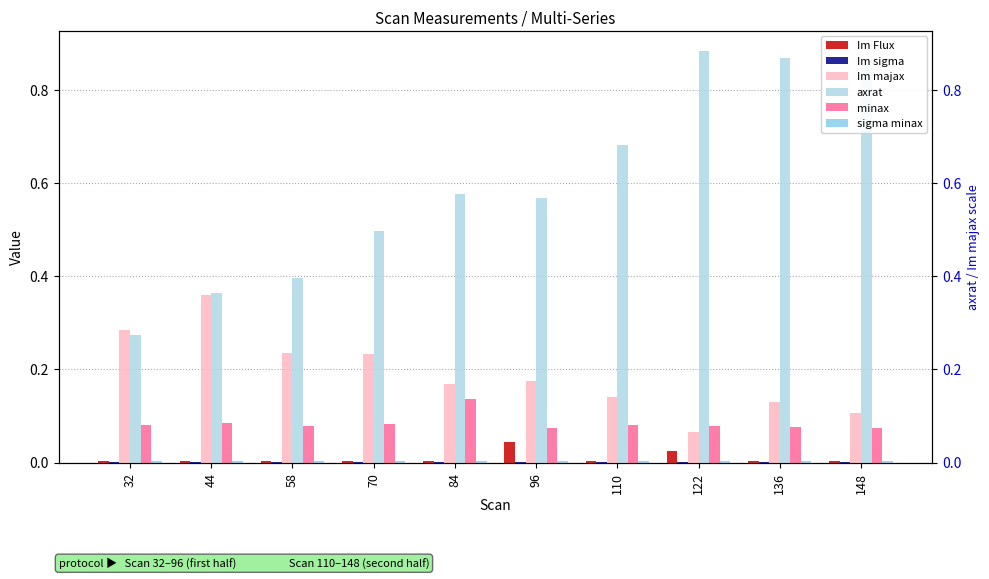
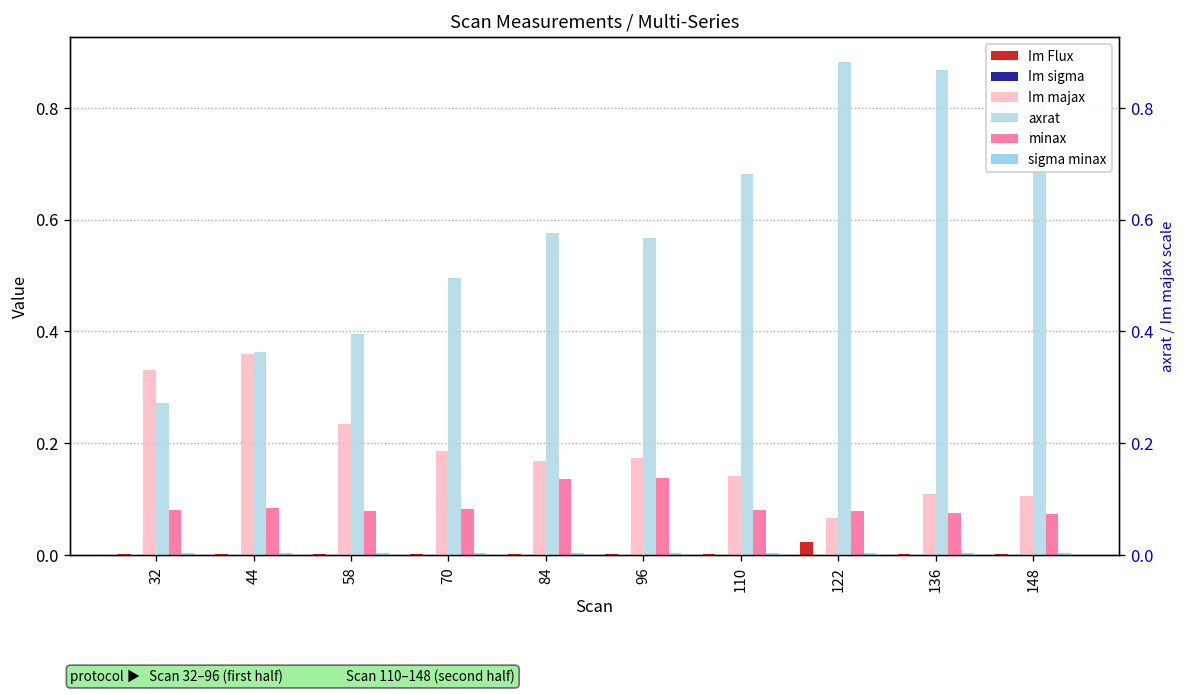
  {
    "Im Flux": {
-     "96": 0.04,
+     "96": 0.00,
      "122": 0.02
    },
    "Im majax": {
-     "32": 0.29,
+     "32": 0.33,
      "44": 0.36,
      "58": 0.24,
-     "70": 0.23,
+     "70": 0.19,
      "84": 0.17,
      "96": 0.17,
      "110": 0.14,
      "122": 0.07,
-     "136": 0.13,
+     "136": 0.11,
      "148": 0.11
    },
    "minax": {
      "32": 0.08,
      "44": 0.08,
      "58": 0.08,
      "70": 0.08,
      "84": 0.14,
-     "96": 0.07,
+     "96": 0.14,
      "110": 0.08,
      "122": 0.08,
      "136": 0.08,
      "148": 0.07
    }
  }
